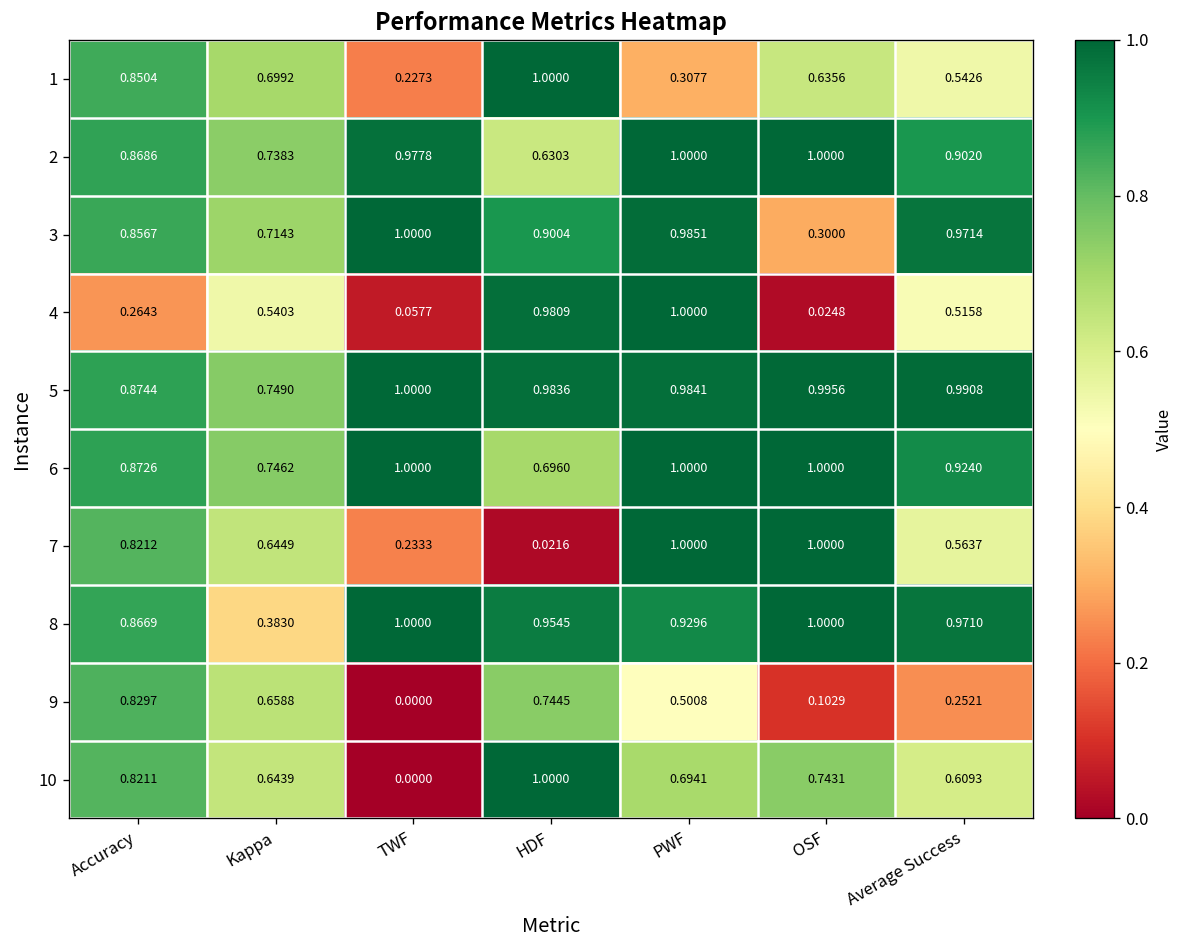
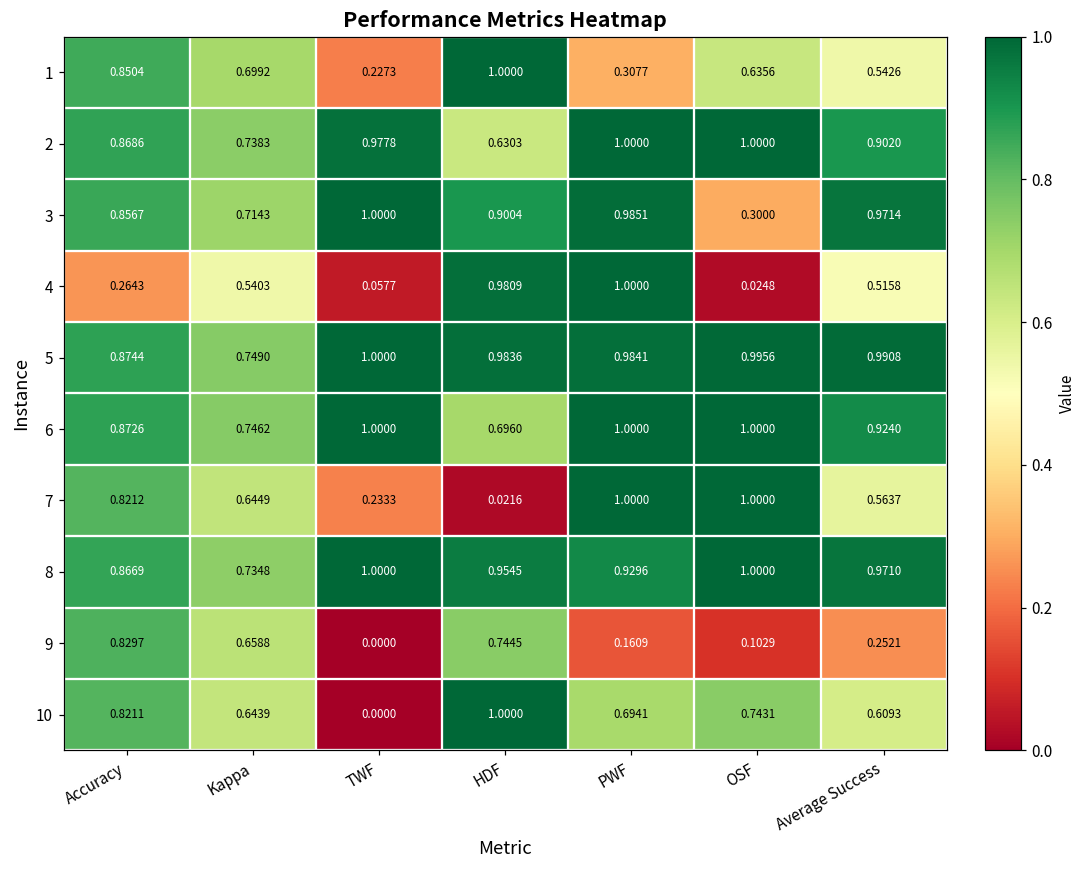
  {
    "1": {
      "Accuracy": 0.8504,
      "Kappa": 0.6992,
      "TWF": 0.2273,
      "HDF": 1.0000,
      "PWF": 0.3077,
      "OSF": 0.6356,
      "Average Success": 0.5426
    },
    "2": {
      "Accuracy": 0.8686,
      "Kappa": 0.7383,
      "TWF": 0.9778,
      "HDF": 0.6303,
      "PWF": 1.0000,
      "OSF": 1.0000,
      "Average Success": 0.9020
    },
    "3": {
      "Accuracy": 0.8567,
      "Kappa": 0.7143,
      "TWF": 1.0000,
      "HDF": 0.9004,
      "PWF": 0.9851,
      "OSF": 0.3000,
      "Average Success": 0.9714
    },
    "4": {
      "Accuracy": 0.2643,
      "Kappa": 0.5403,
      "TWF": 0.0577,
      "HDF": 0.9809,
      "PWF": 1.0000,
      "OSF": 0.0248,
      "Average Success": 0.5158
    },
    "5": {
      "Accuracy": 0.8744,
      "Kappa": 0.7490,
      "TWF": 1.0000,
      "HDF": 0.9836,
      "PWF": 0.9841,
      "OSF": 0.9956,
      "Average Success": 0.9908
    },
    "6": {
      "Accuracy": 0.8726,
      "Kappa": 0.7462,
      "TWF": 1.0000,
      "HDF": 0.6960,
      "PWF": 1.0000,
      "OSF": 1.0000,
      "Average Success": 0.9240
    },
    "7": {
      "Accuracy": 0.8212,
      "Kappa": 0.6449,
      "TWF": 0.2333,
      "HDF": 0.0216,
      "PWF": 1.0000,
      "OSF": 1.0000,
      "Average Success": 0.5637
    },
    "8": {
      "Accuracy": 0.8669,
-     "Kappa": 0.3830,
+     "Kappa": 0.7348,
      "TWF": 1.0000,
      "HDF": 0.9545,
      "PWF": 0.9296,
      "OSF": 1.0000,
      "Average Success": 0.9710
    },
    "9": {
      "Accuracy": 0.8297,
      "Kappa": 0.6588,
      "TWF": 0.0000,
      "HDF": 0.7445,
-     "PWF": 0.5008,
+     "PWF": 0.1609,
      "OSF": 0.1029,
      "Average Success": 0.2521
    },
    "10": {
      "Accuracy": 0.8211,
      "Kappa": 0.6439,
      "TWF": 0.0000,
      "HDF": 1.0000,
      "PWF": 0.6941,
      "OSF": 0.7431,
      "Average Success": 0.6093
    }
  }
